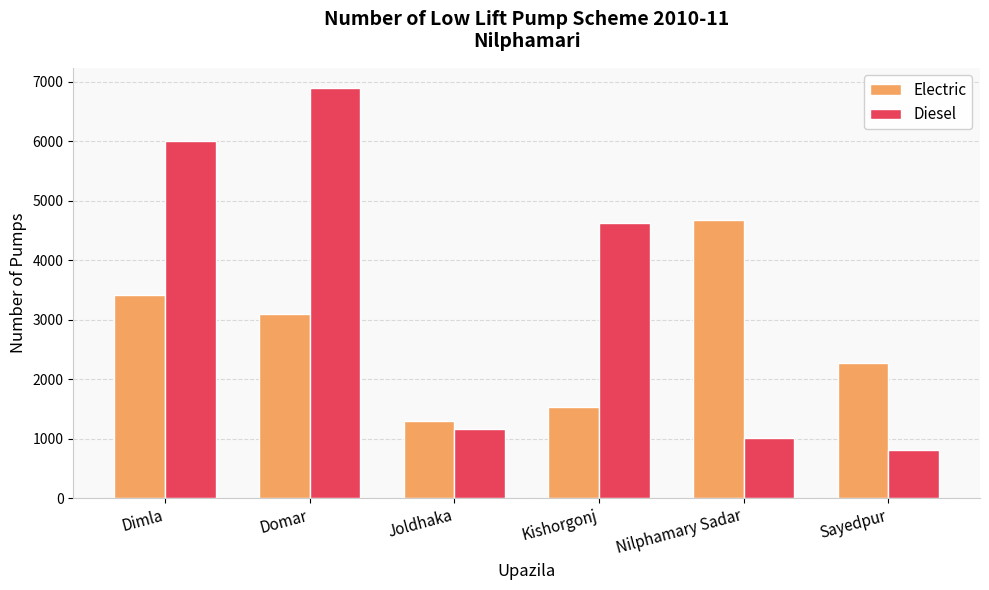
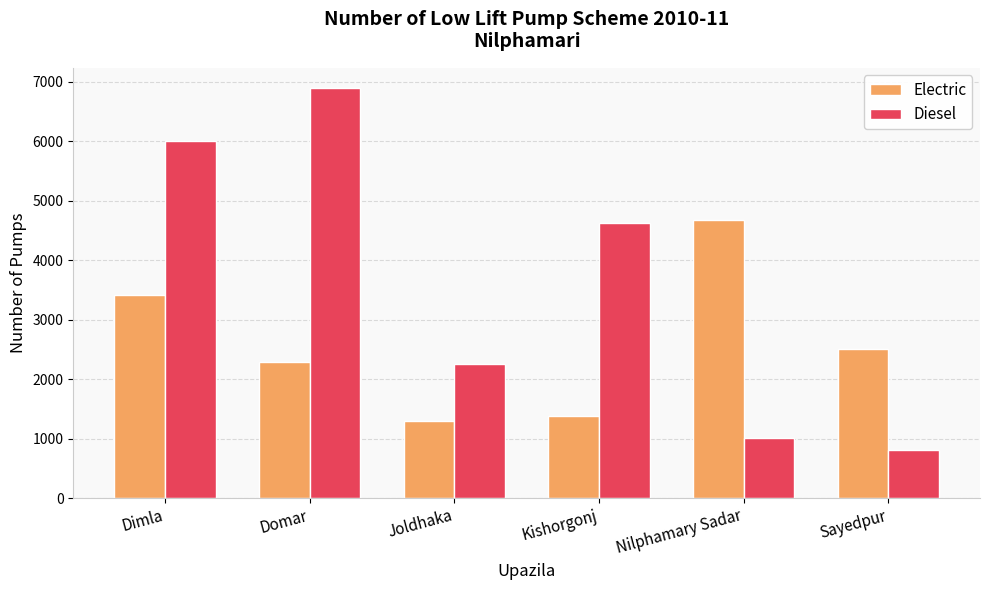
  {
    "Electric": {
      "Dimla": 3400,
-     "Domar": 3100,
+     "Domar": 2300,
      "Joldhaka": 1300,
-     "Kishorgonj": 1500,
+     "Kishorgonj": 1400,
      "Nilphamary Sadar": 4700,
-     "Sayedpur": 2300
+     "Sayedpur": 2500
    },
    "Diesel": {
      "Dimla": 6000,
      "Domar": 6900,
-     "Joldhaka": 1200,
+     "Joldhaka": 2300,
      "Kishorgonj": 4600,
      "Nilphamary Sadar": 1000,
      "Sayedpur": 800
    }
  }
